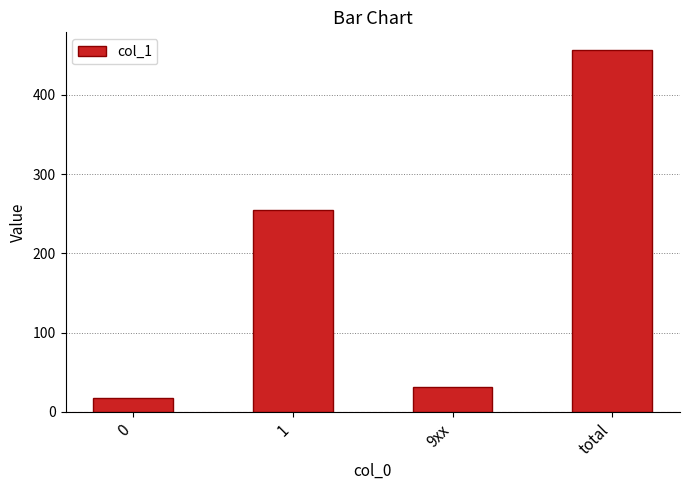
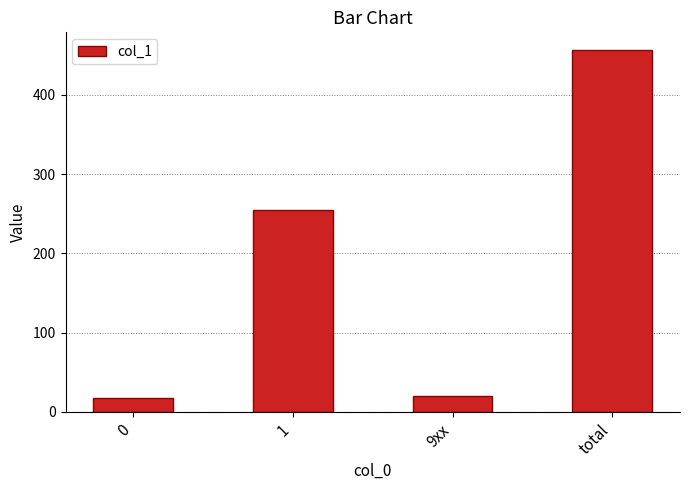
  {
    "0": 20,
    "1": 260,
-   "9xx": 30,
+   "9xx": 20,
    "total": 460
  }
